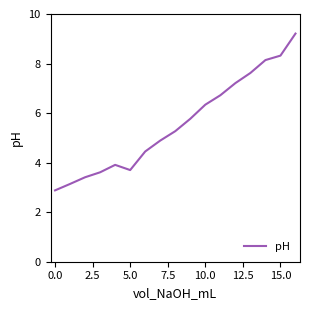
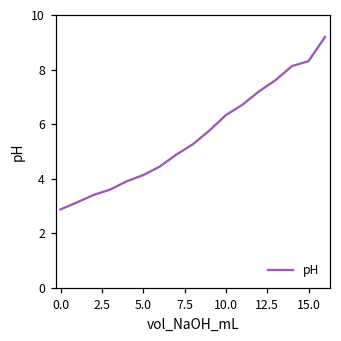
  {
    "0.0": 2.9,
-   "5.0": 3.7,
+   "5.0": 4.1,
    "10.0": 6.3,
    "15.0": 8.3
  }
